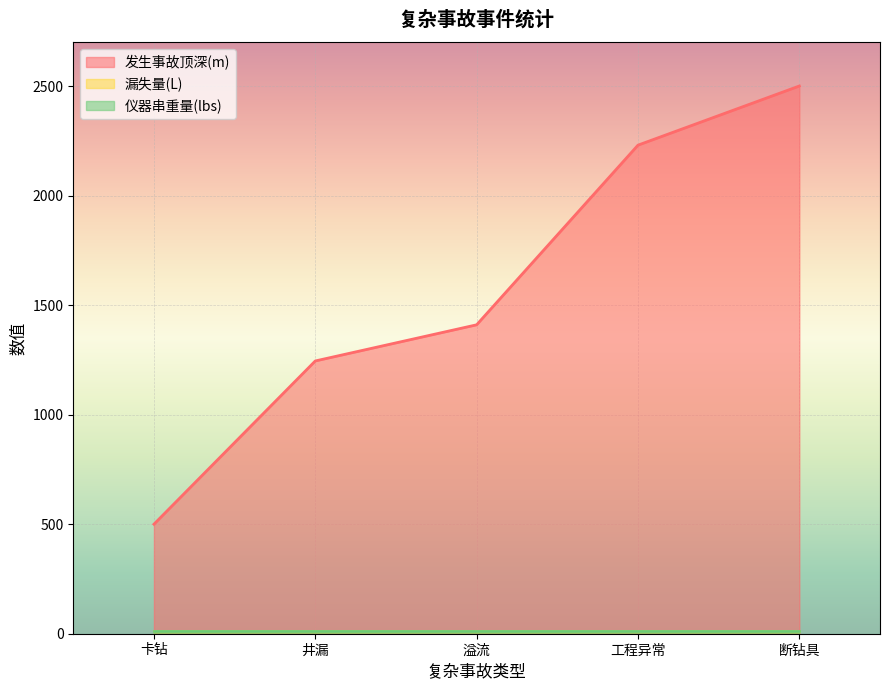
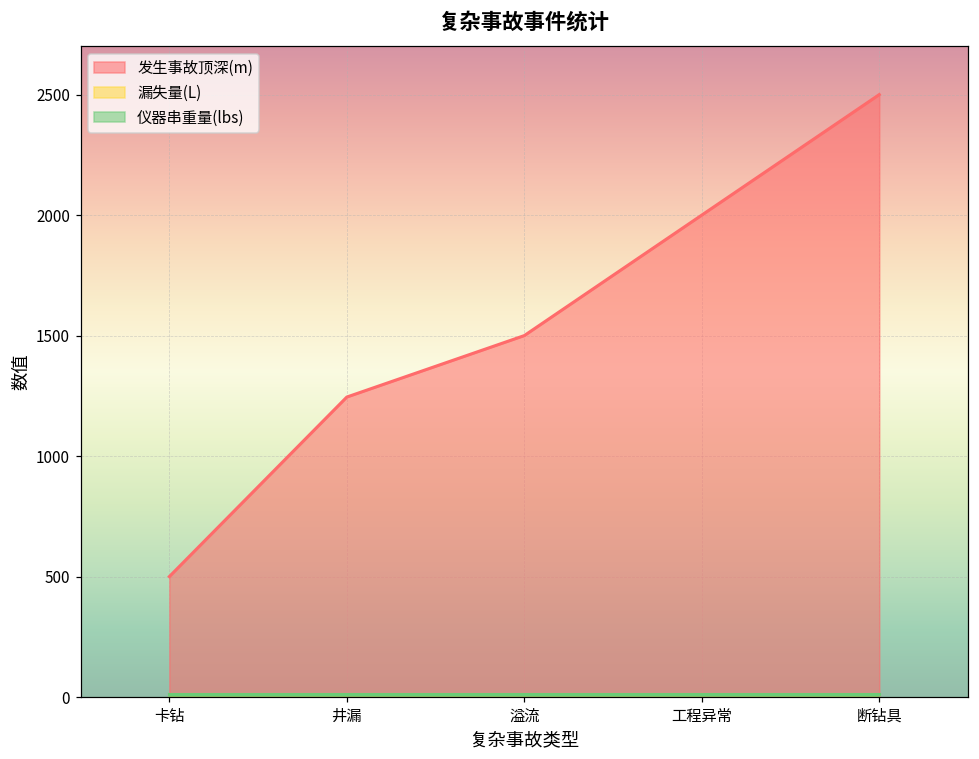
  {
    "发生事故顶深(m)": {
      "卡钻": 500,
      "井漏": 1250,
-     "溢流": 1410,
-     "工程异常": 2230,
+     "溢流": 1500,
+     "工程异常": 2000,
      "断钻具": 2500
    },
    "仪器串重量(lbs)": {
      "卡钻": 10,
      "井漏": 10,
      "溢流": 10,
      "工程异常": 10,
      "断钻具": 10
    }
  }
